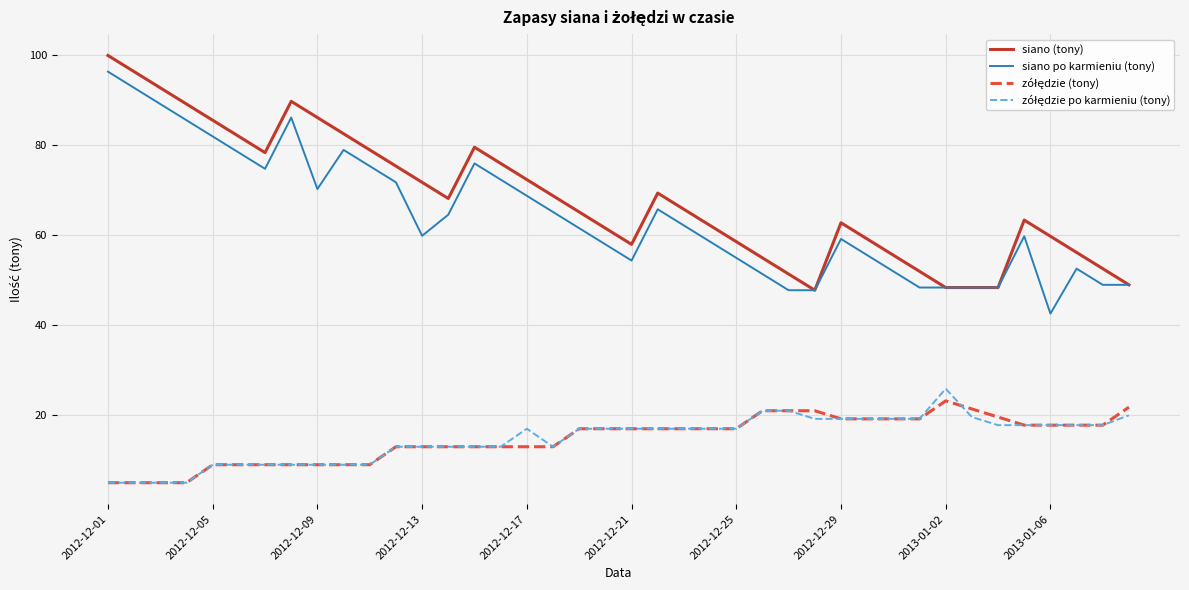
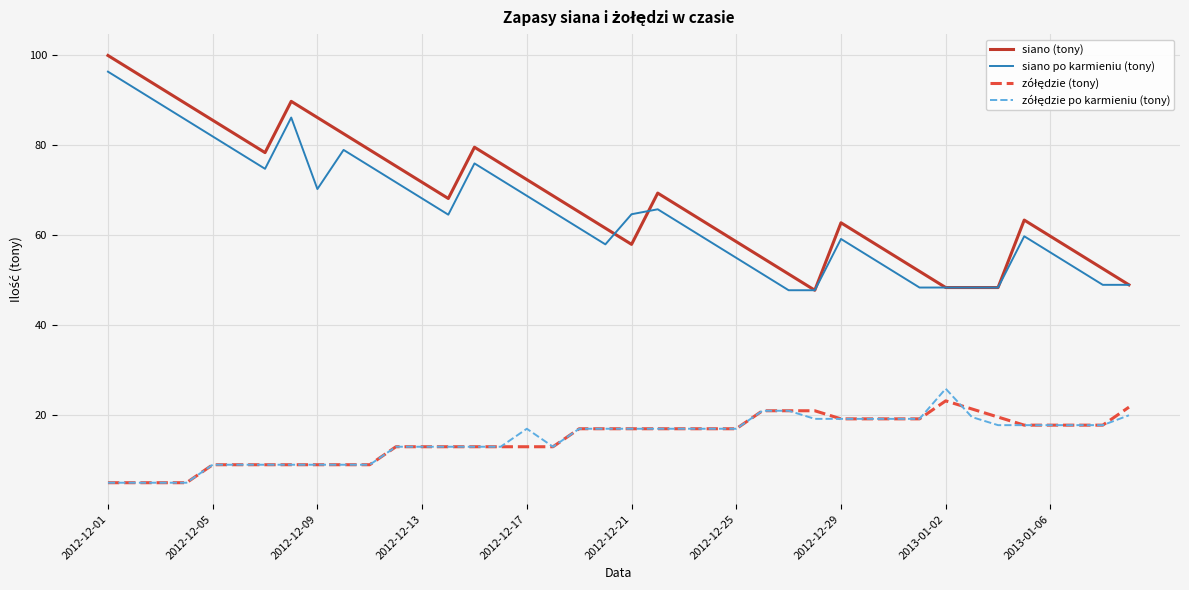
  {
    "siano po karmieniu (tony)": {
      "2012-12-01": 96,
      "2012-12-05": 82,
      "2012-12-09": 70,
-     "2012-12-13": 60,
+     "2012-12-13": 68,
      "2012-12-17": 69,
-     "2012-12-21": 54,
+     "2012-12-21": 65,
      "2012-12-25": 55,
      "2012-12-29": 59,
-     "2013-01-06": 43
+     "2013-01-06": 56
    },
    "zółędzie po karmieniu (tony)": {
      "2012-12-17": 17,
      "2013-01-02": 26
    }
  }
